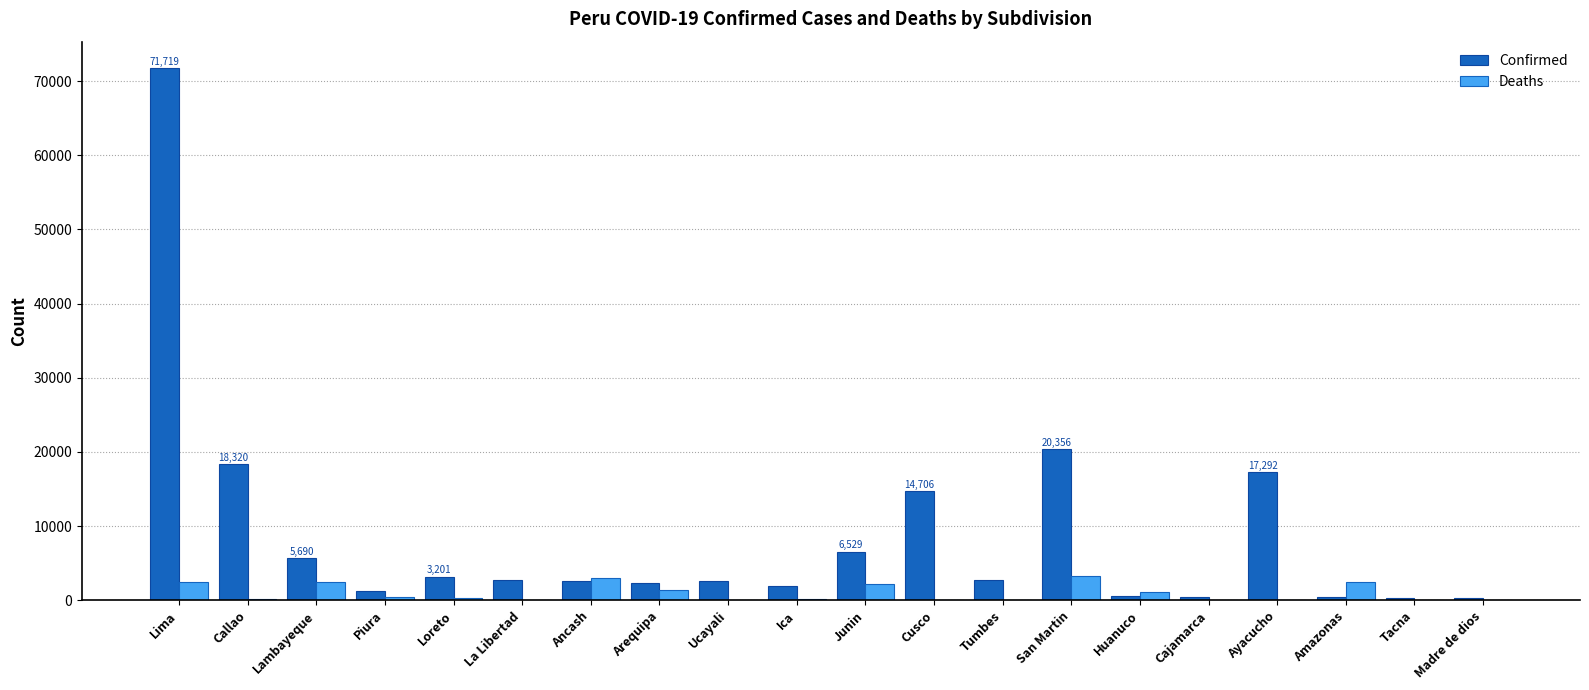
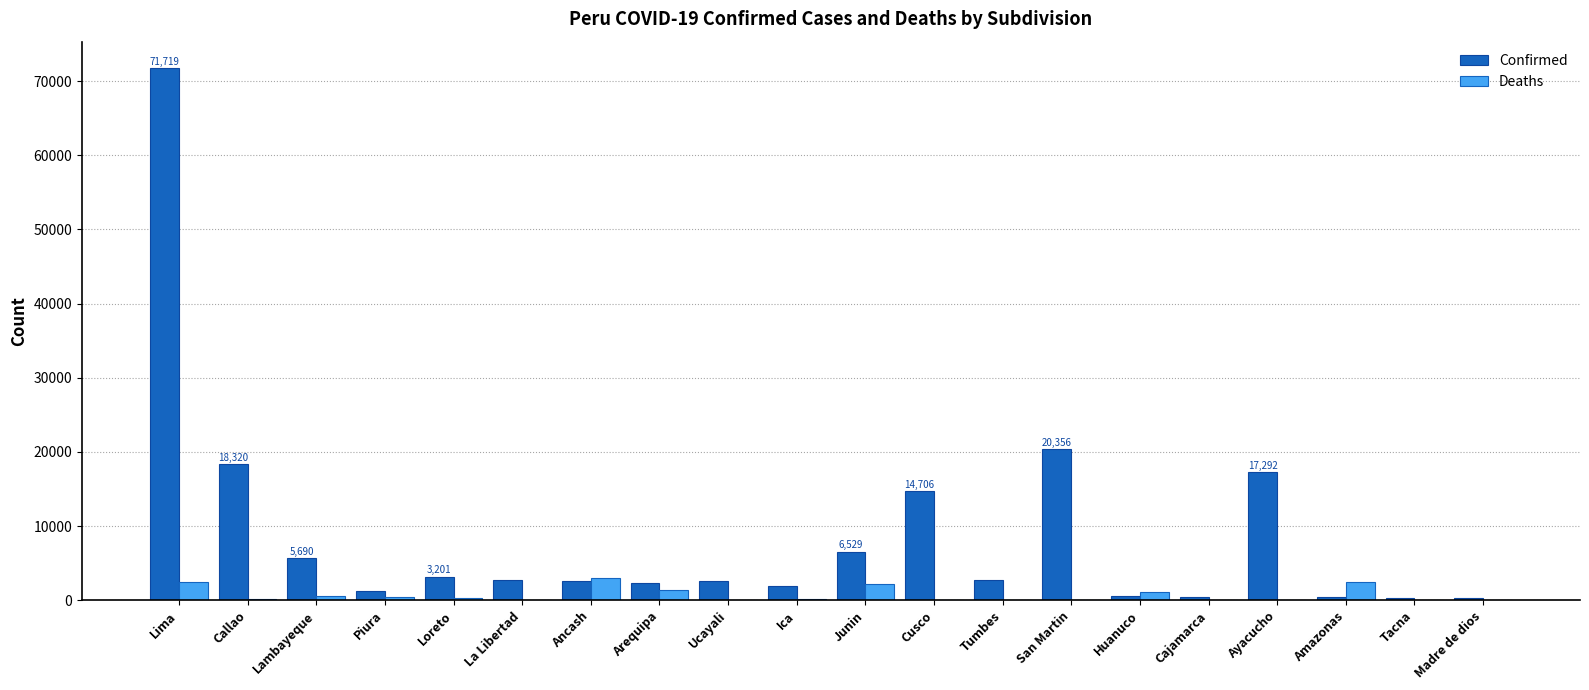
  {
    "Confirmed": {
      "Lima": "71,719",
      "Callao": "18,320",
      "Lambayeque": "5,690",
      "Loreto": "3,201",
      "Junin": "6,529",
      "Cusco": "14,706",
      "San Martin": "20,356",
      "Ayacucho": "17,292"
    },
    "Deaths": {
      "Lima": "2000",
-     "Lambayeque": "3000",
+     "Lambayeque": "1000",
      "Piura": "0",
      "Ancash": "3000",
      "Arequipa": "1000",
      "Junin": "2000",
-     "San Martin": "3000",
+     "San Martin": "0",
      "Huanuco": "1000",
      "Amazonas": "2000"
    }
  }
